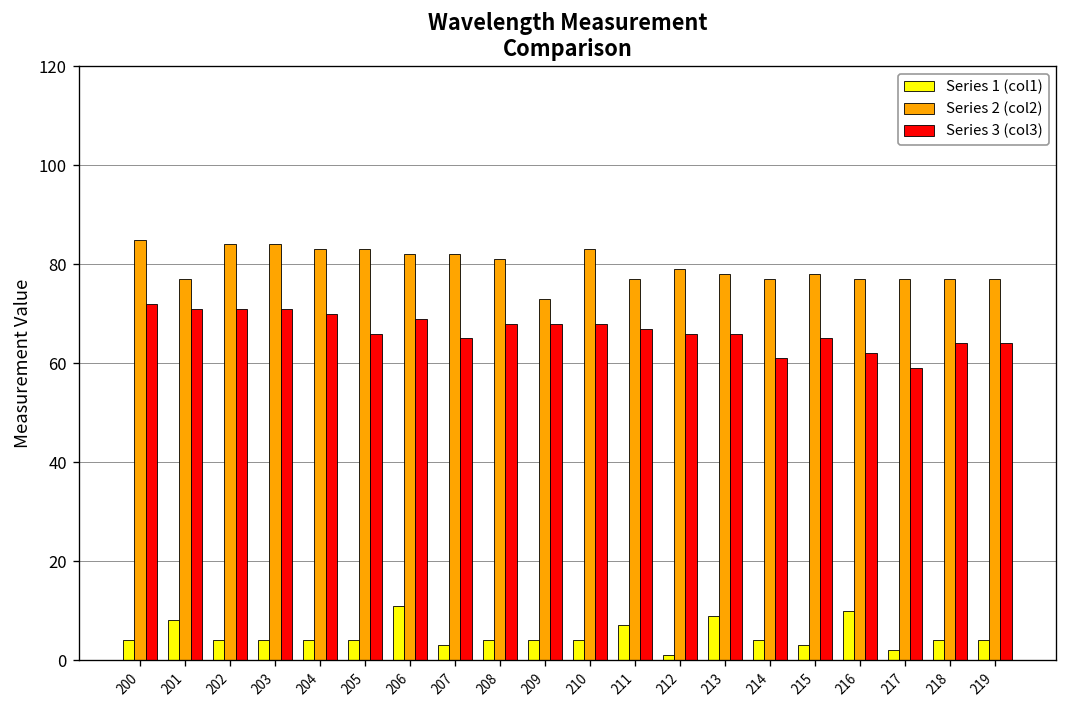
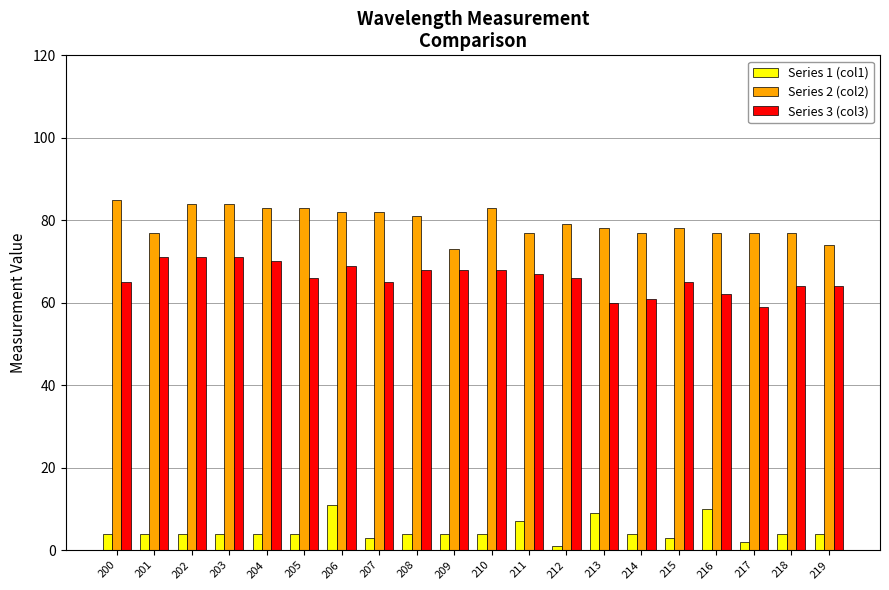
  {
    "Series 1 (col1)": {
      "200": 4,
-     "201": 8,
+     "201": 4,
      "202": 4,
      "203": 4,
      "204": 4,
      "205": 4,
      "206": 11,
      "207": 3,
      "208": 4,
      "209": 4,
      "210": 4,
      "211": 7,
      "212": 1,
      "213": 9,
      "214": 4,
      "215": 3,
      "216": 10,
      "217": 2,
      "218": 4,
      "219": 4
    },
    "Series 2 (col2)": {
      "200": 85,
      "201": 77,
      "202": 84,
      "203": 84,
      "204": 83,
      "205": 83,
      "206": 82,
      "207": 82,
      "208": 81,
      "209": 73,
      "210": 83,
      "211": 77,
      "212": 79,
      "213": 78,
      "214": 77,
      "215": 78,
      "216": 77,
      "217": 77,
      "218": 77,
-     "219": 77
+     "219": 74
    },
    "Series 3 (col3)": {
-     "200": 72,
+     "200": 65,
      "201": 71,
      "202": 71,
      "203": 71,
      "204": 70,
      "205": 66,
      "206": 69,
      "207": 65,
      "208": 68,
      "209": 68,
      "210": 68,
      "211": 67,
      "212": 66,
-     "213": 66,
+     "213": 60,
      "214": 61,
      "215": 65,
      "216": 62,
      "217": 59,
      "218": 64,
      "219": 64
    }
  }
